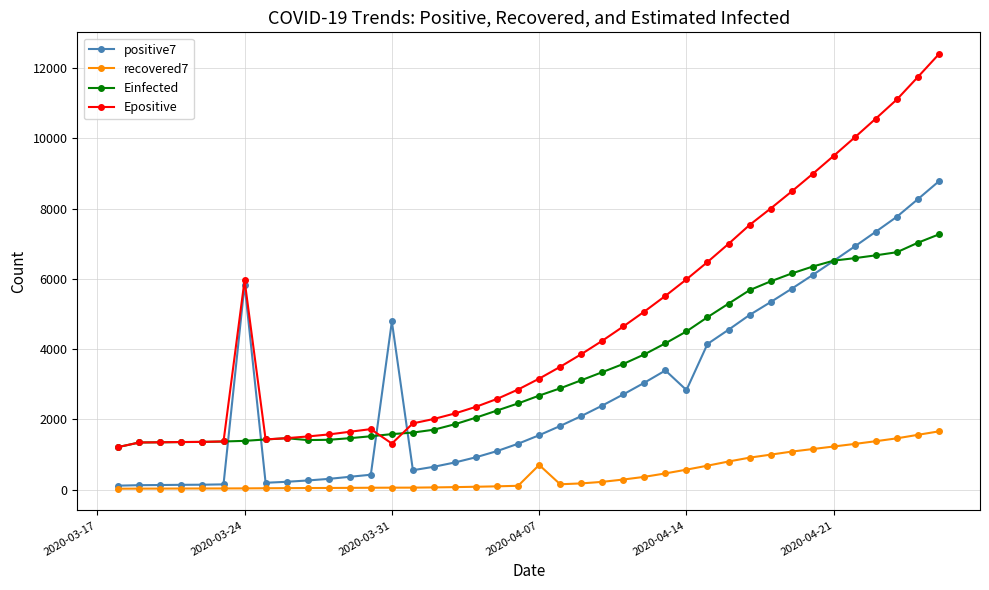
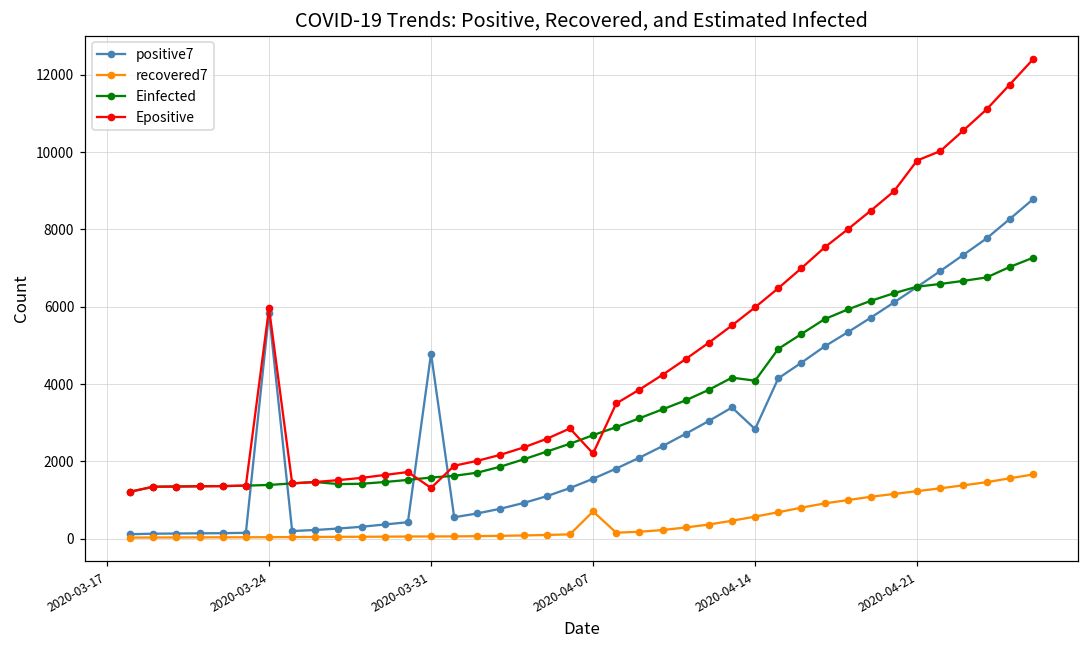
  {
    "positive7": {
      "2020-03-24": 5800,
      "2020-03-31": 4800,
      "2020-04-07": 1500,
      "2020-04-14": 2800
    },
    "recovered7": {
      "2020-03-24": 0,
      "2020-03-31": 100,
      "2020-04-07": 700,
      "2020-04-14": 600,
      "2020-04-21": 1200
    },
    "Einfected": {
      "2020-03-24": 1400,
      "2020-03-31": 1600,
      "2020-04-07": 2700,
-     "2020-04-14": 4500
+     "2020-04-14": 4100
    },
    "Epositive": {
      "2020-03-24": 6000,
      "2020-03-31": 1300,
-     "2020-04-07": 3200,
+     "2020-04-07": 2200,
      "2020-04-14": 6000,
-     "2020-04-21": 9500
+     "2020-04-21": 9800
    }
  }
